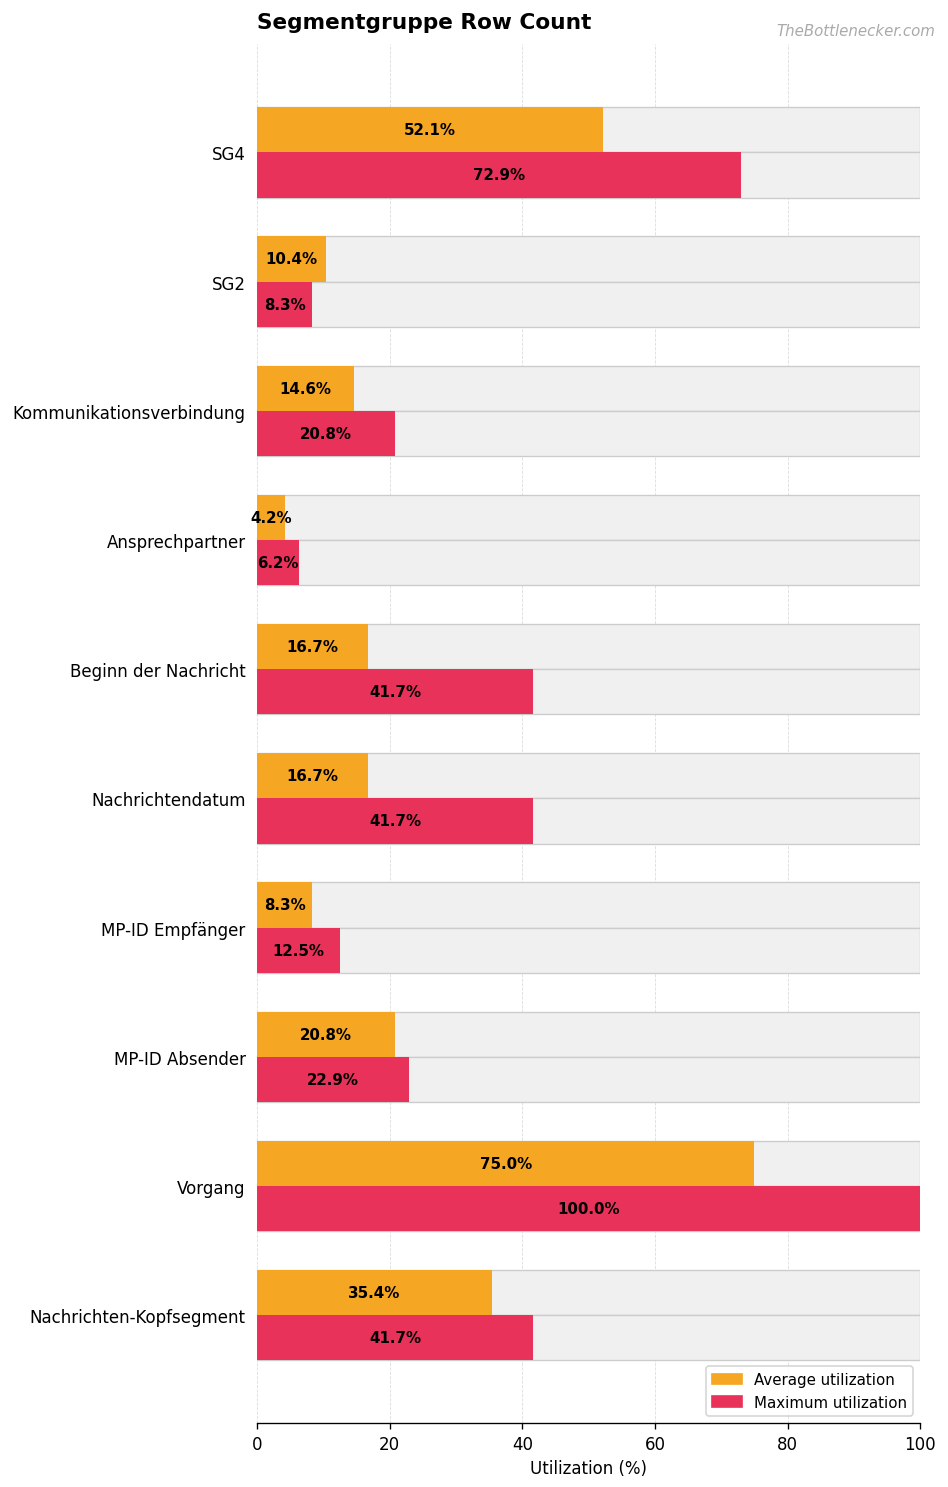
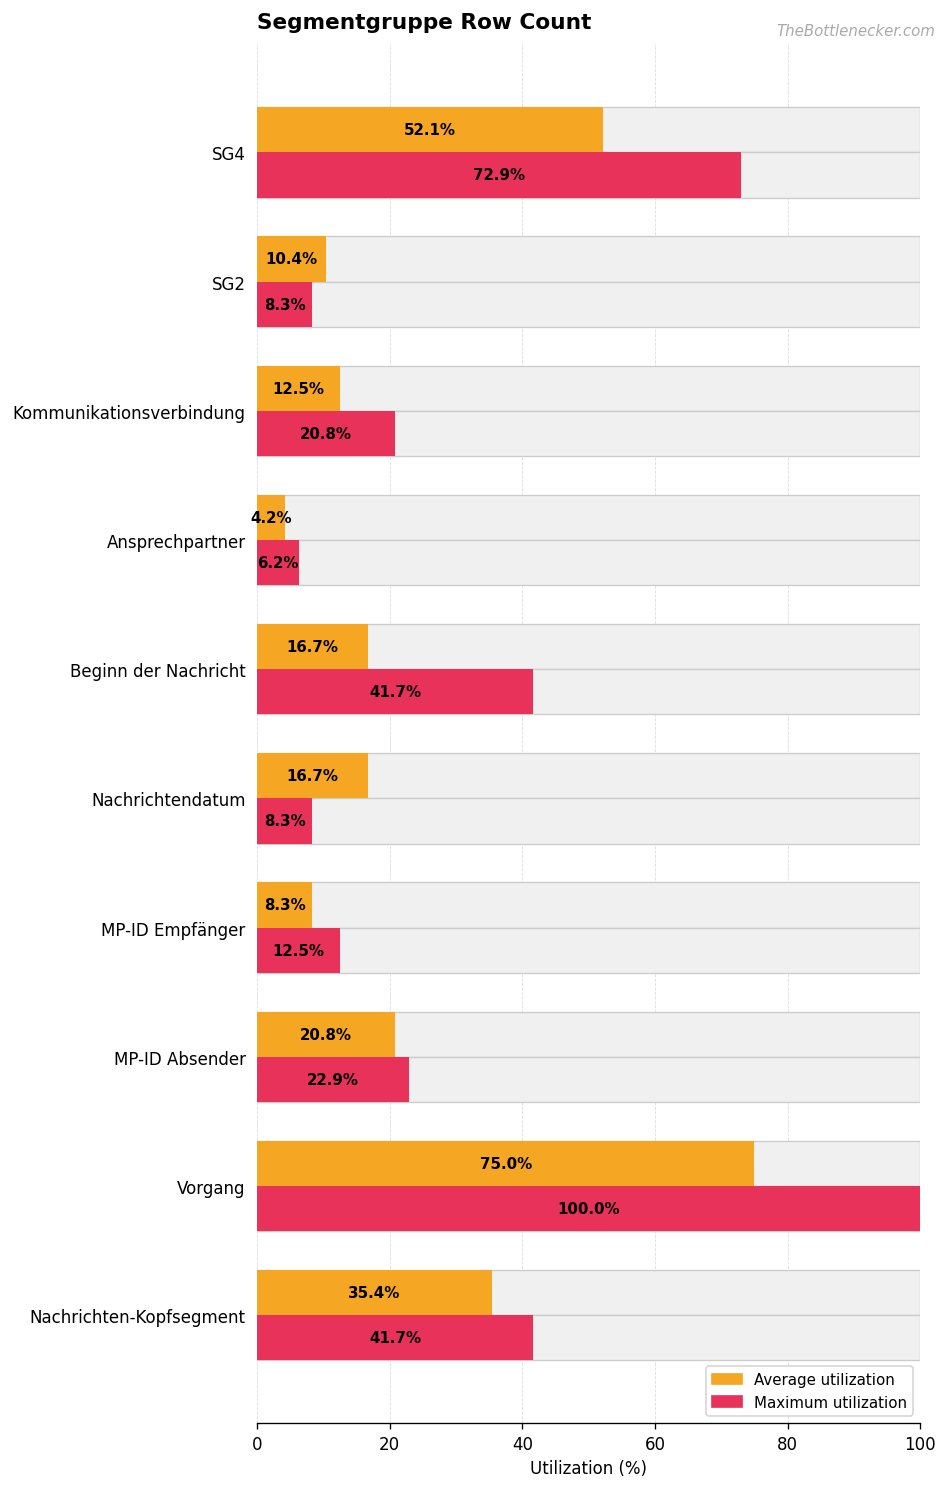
  {
    "Average utilization": {
-     "Kommunikationsverbindung": "14.6%"
+     "Kommunikationsverbindung": "12.5%"
    },
    "Maximum utilization": {
-     "Nachrichtendatum": "41.7%",
+     "Nachrichtendatum": "8.3%",
      "Vorgang": "100.0%"
    }
  }
